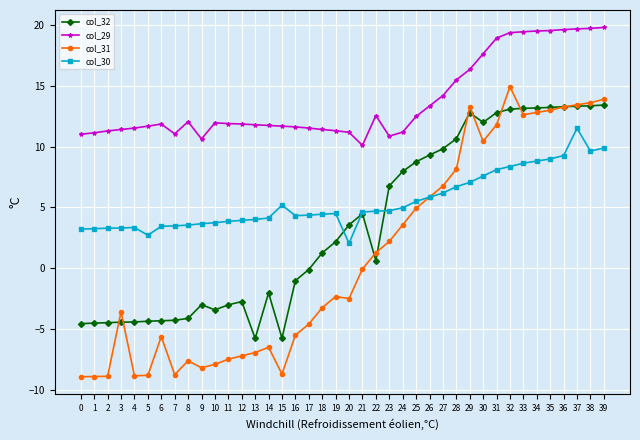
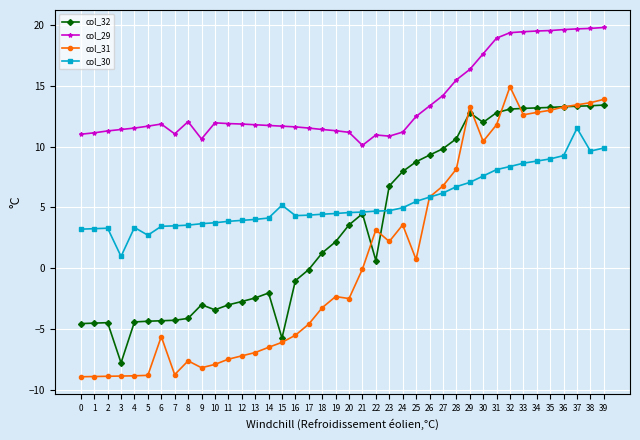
  {
    "col_32": {
      "0": -4.6,
      "1": -4.5,
      "2": -4.5,
-     "3": -4.5,
+     "3": -7.8,
      "4": -4.4,
      "5": -4.4,
      "6": -4.3,
      "7": -4.3,
      "8": -4.1,
      "9": -3.0,
      "10": -3.4,
      "11": -3.0,
      "12": -2.8,
-     "13": -5.8,
+     "13": -2.5,
      "14": -2.1,
      "15": -5.8,
      "16": -1.0,
      "17": -0.1,
      "18": 1.2,
      "19": 2.2,
      "20": 3.6,
      "22": 0.6,
      "23": 6.8,
      "24": 7.9,
      "25": 8.7,
      "26": 9.3,
      "27": 9.8,
      "28": 10.6,
      "29": 12.8,
      "30": 12.0,
      "31": 12.8,
      "32": 13.1,
      "33": 13.1,
      "34": 13.2,
      "35": 13.2,
      "38": 13.4,
      "39": 13.4
    },
    "col_29": {
      "0": 11.0,
      "1": 11.1,
      "2": 11.3,
      "3": 11.4,
      "4": 11.5,
      "5": 11.7,
      "6": 11.9,
      "7": 11.0,
      "8": 12.0,
      "9": 10.6,
      "10": 12.0,
      "11": 11.9,
      "12": 11.9,
      "13": 11.8,
      "14": 11.7,
      "15": 11.7,
      "16": 11.6,
      "17": 11.5,
      "18": 11.4,
      "19": 11.3,
      "20": 11.2,
      "21": 10.1,
-     "22": 12.6,
+     "22": 11.0,
      "23": 10.9,
      "24": 11.2,
      "25": 12.5,
      "26": 13.3,
      "27": 14.2,
      "28": 15.5,
      "29": 16.3,
      "30": 17.6,
      "31": 18.9,
      "32": 19.4,
      "33": 19.4,
      "34": 19.5,
      "35": 19.5,
      "36": 19.6,
      "37": 19.7,
      "38": 19.7,
      "39": 19.8
    },
    "col_31": {
      "0": -8.9,
      "1": -8.9,
      "2": -8.9,
-     "3": -3.6,
+     "3": -8.9,
      "4": -8.9,
      "5": -8.8,
      "6": -5.6,
      "7": -8.8,
      "8": -7.6,
      "9": -8.2,
      "10": -7.9,
      "11": -7.5,
      "12": -7.2,
      "13": -7.0,
      "14": -6.5,
-     "15": -8.7,
+     "15": -6.1,
      "16": -5.5,
      "17": -4.6,
      "18": -3.3,
      "19": -2.3,
      "20": -2.5,
      "21": -0.1,
-     "22": 1.3,
+     "22": 3.1,
      "23": 2.2,
      "24": 3.6,
-     "25": 4.9,
+     "25": 0.7,
      "27": 6.8,
      "28": 8.1,
      "29": 13.3,
      "30": 10.4,
      "31": 11.8,
      "32": 14.9,
      "33": 12.6,
      "34": 12.8,
      "35": 13.0,
      "38": 13.6,
      "39": 13.9
    },
    "col_30": {
      "0": 3.2,
      "1": 3.2,
      "2": 3.3,
-     "3": 3.3,
+     "3": 1.0,
      "4": 3.3,
      "5": 2.7,
      "6": 3.4,
      "7": 3.5,
      "8": 3.5,
      "9": 3.7,
      "10": 3.7,
      "11": 3.8,
      "12": 3.9,
      "13": 4.0,
      "14": 4.1,
      "15": 5.2,
      "16": 4.3,
      "17": 4.4,
      "18": 4.4,
      "19": 4.5,
-     "20": 2.0,
+     "20": 4.6,
      "22": 4.7,
      "23": 4.7,
      "24": 5.0,
      "25": 5.5,
      "27": 6.2,
      "28": 6.7,
      "29": 7.0,
      "30": 7.6,
      "31": 8.1,
      "32": 8.4,
      "33": 8.6,
      "34": 8.8,
      "35": 9.0,
      "36": 9.3,
      "37": 11.5,
      "38": 9.6,
      "39": 9.9
    }
  }
